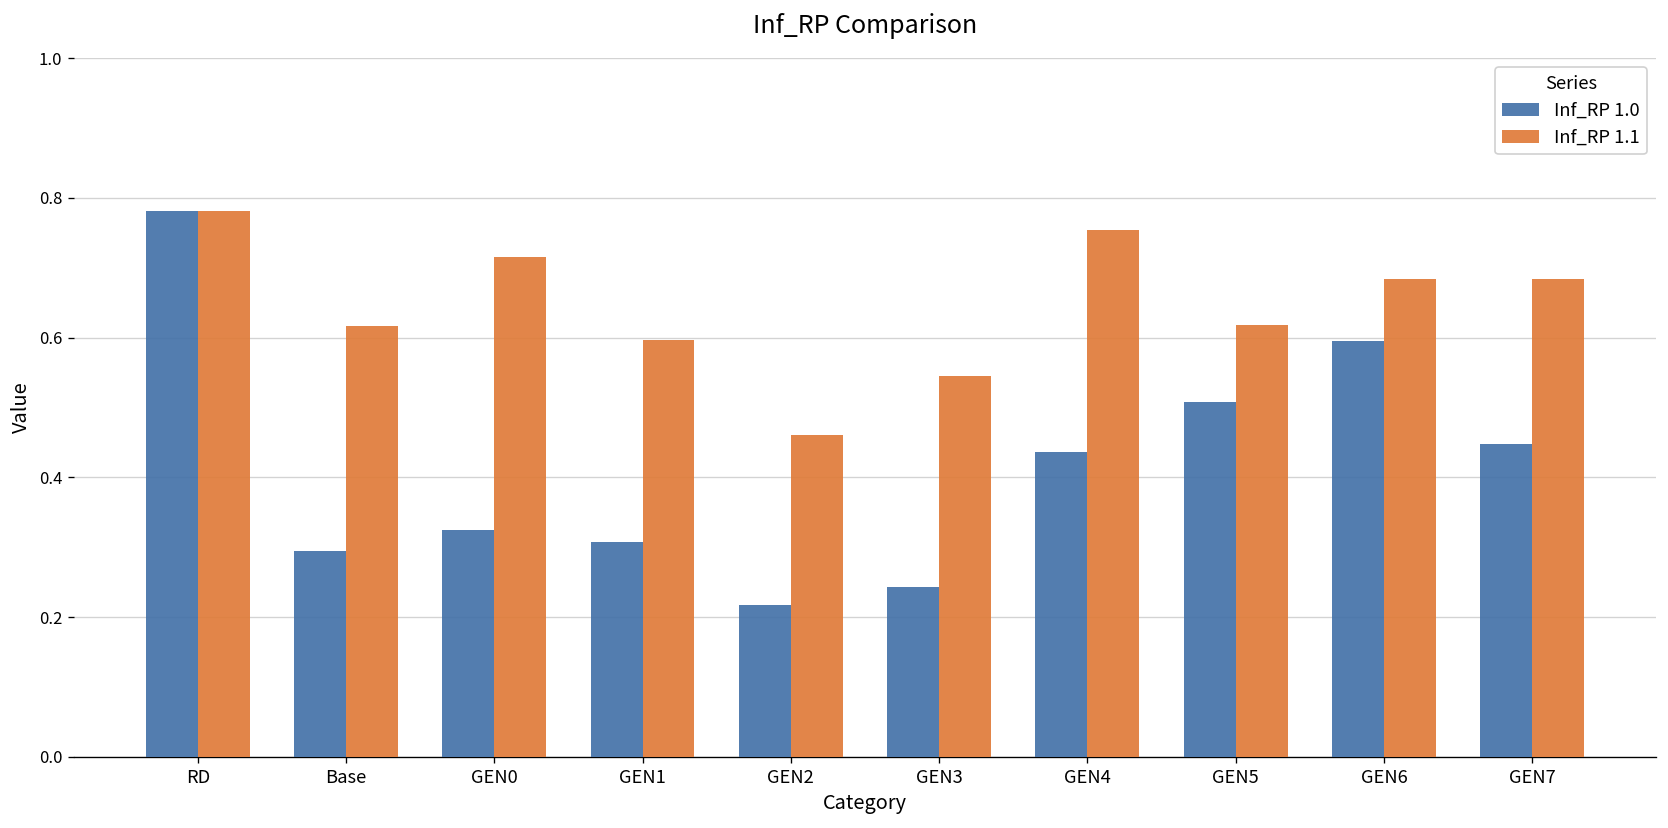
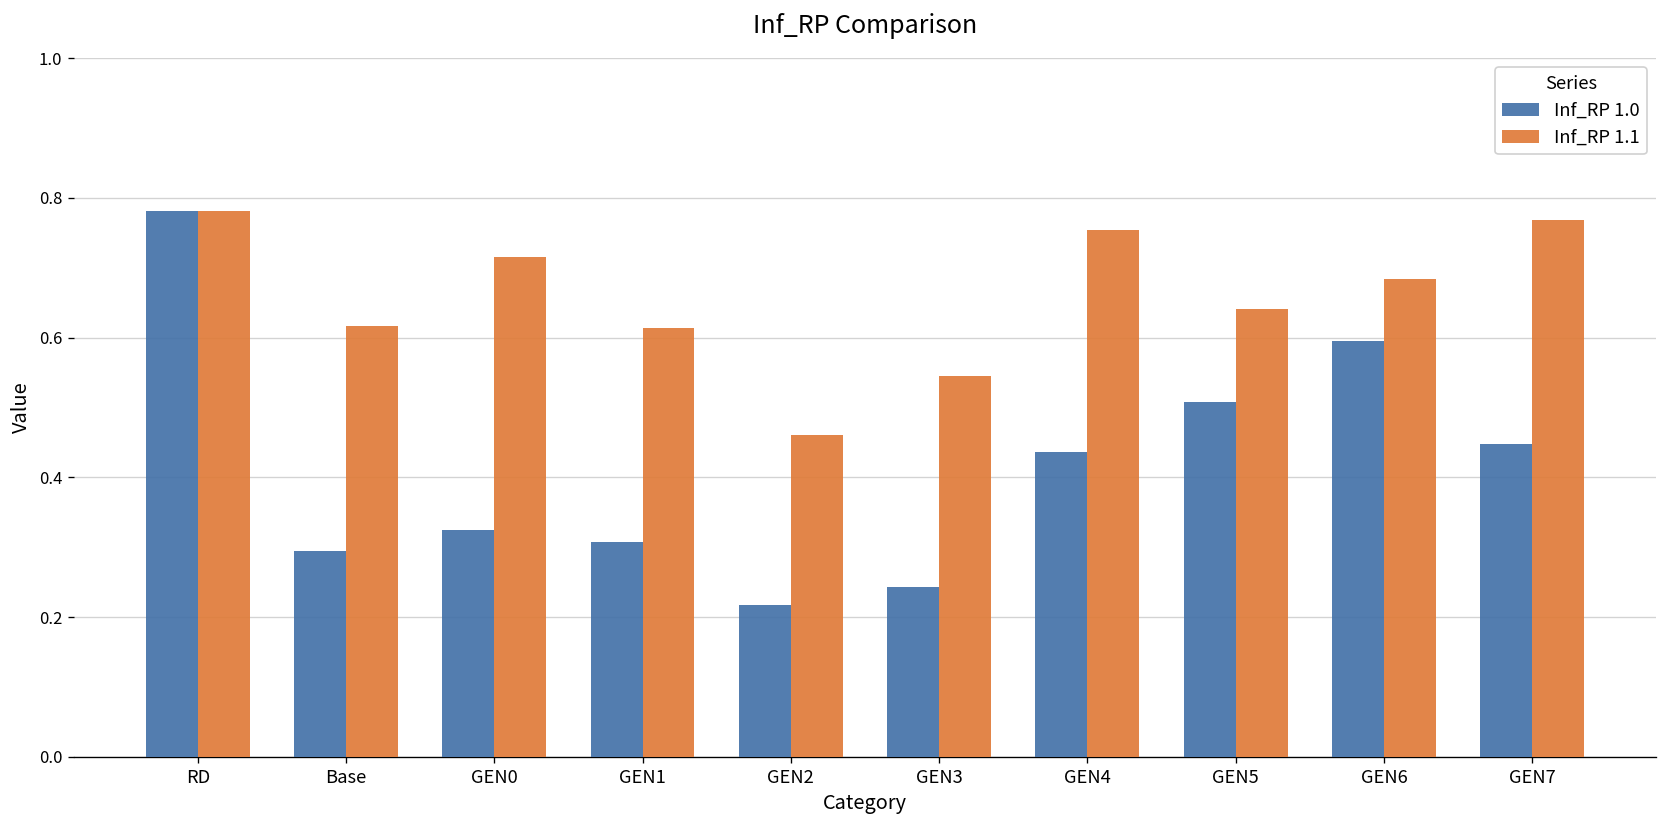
  {
    "Inf_RP 1.0": {
      "RD": 0.78,
      "Base": 0.29,
      "GEN0": 0.32,
      "GEN1": 0.31,
      "GEN2": 0.22,
      "GEN3": 0.24,
      "GEN4": 0.44,
      "GEN5": 0.51,
      "GEN6": 0.59,
      "GEN7": 0.45
    },
    "Inf_RP 1.1": {
      "RD": 0.78,
      "Base": 0.62,
      "GEN0": 0.72,
-     "GEN1": 0.60,
+     "GEN1": 0.61,
      "GEN2": 0.46,
      "GEN3": 0.54,
      "GEN4": 0.75,
-     "GEN5": 0.62,
+     "GEN5": 0.64,
      "GEN6": 0.68,
-     "GEN7": 0.68
+     "GEN7": 0.77
    }
  }
